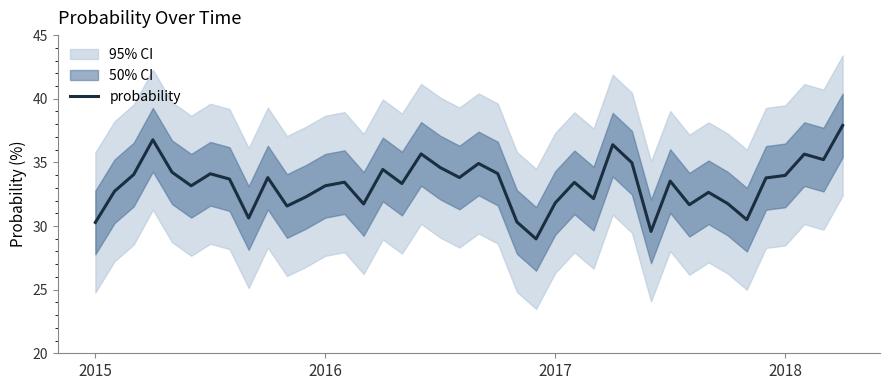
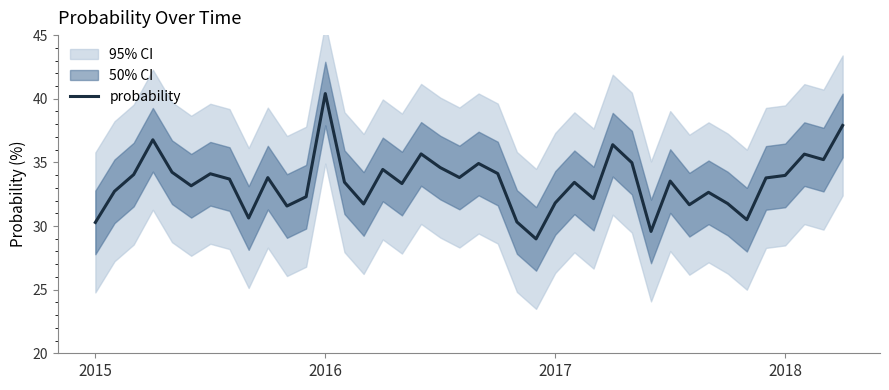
  {
    "probability": {
      "2015": 30.3,
-     "2016": 33.2,
+     "2016": 40.4,
      "2017": 31.8,
      "2018": 34.0
    }
  }
